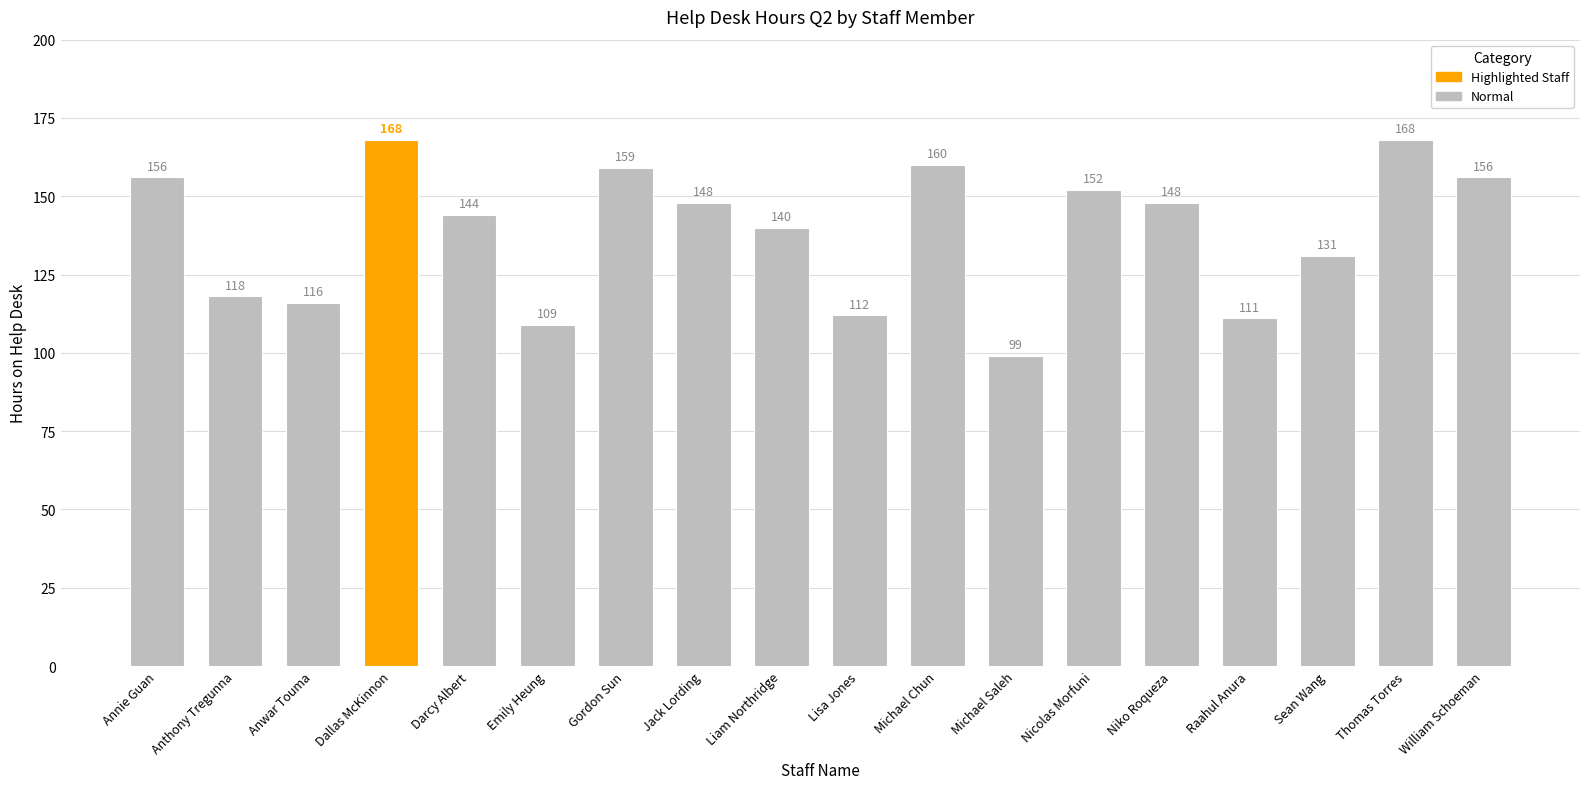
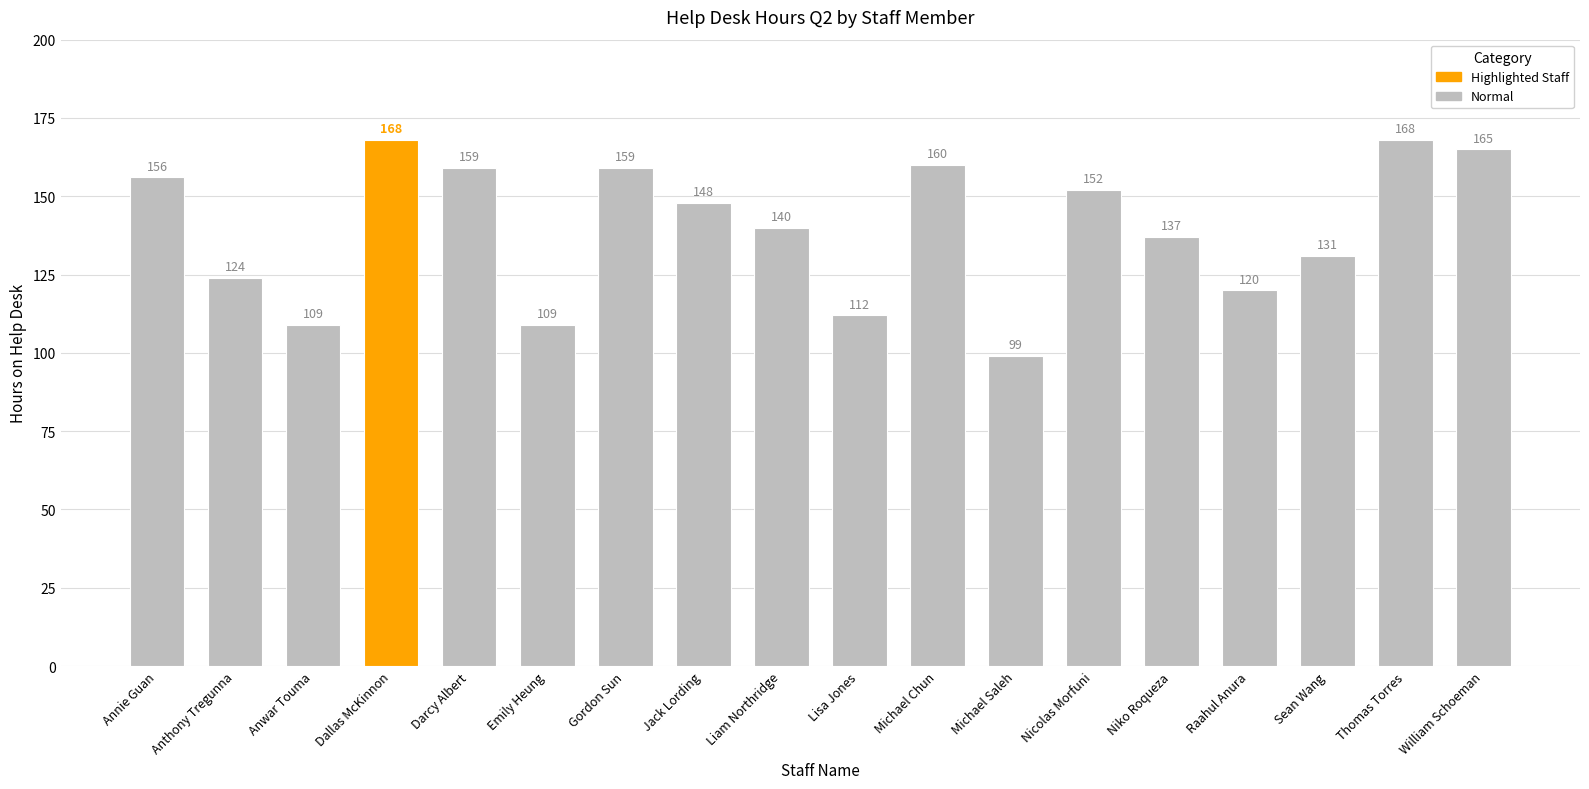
  {
    "Annie Guan": 156,
-   "Anthony Tregunna": 118,
-   "Anwar Touma": 116,
+   "Anthony Tregunna": 124,
+   "Anwar Touma": 109,
    "Dallas McKinnon": 168,
-   "Darcy Albert": 144,
+   "Darcy Albert": 159,
    "Emily Heung": 109,
    "Gordon Sun": 159,
    "Jack Lording": 148,
    "Liam Northridge": 140,
    "Lisa Jones": 112,
    "Michael Chun": 160,
    "Michael Saleh": 99,
    "Nicolas Morfuni": 152,
-   "Niko Roqueza": 148,
-   "Raahul Anura": 111,
+   "Niko Roqueza": 137,
+   "Raahul Anura": 120,
    "Sean Wang": 131,
    "Thomas Torres": 168,
-   "William Schoeman": 156
+   "William Schoeman": 165
  }
